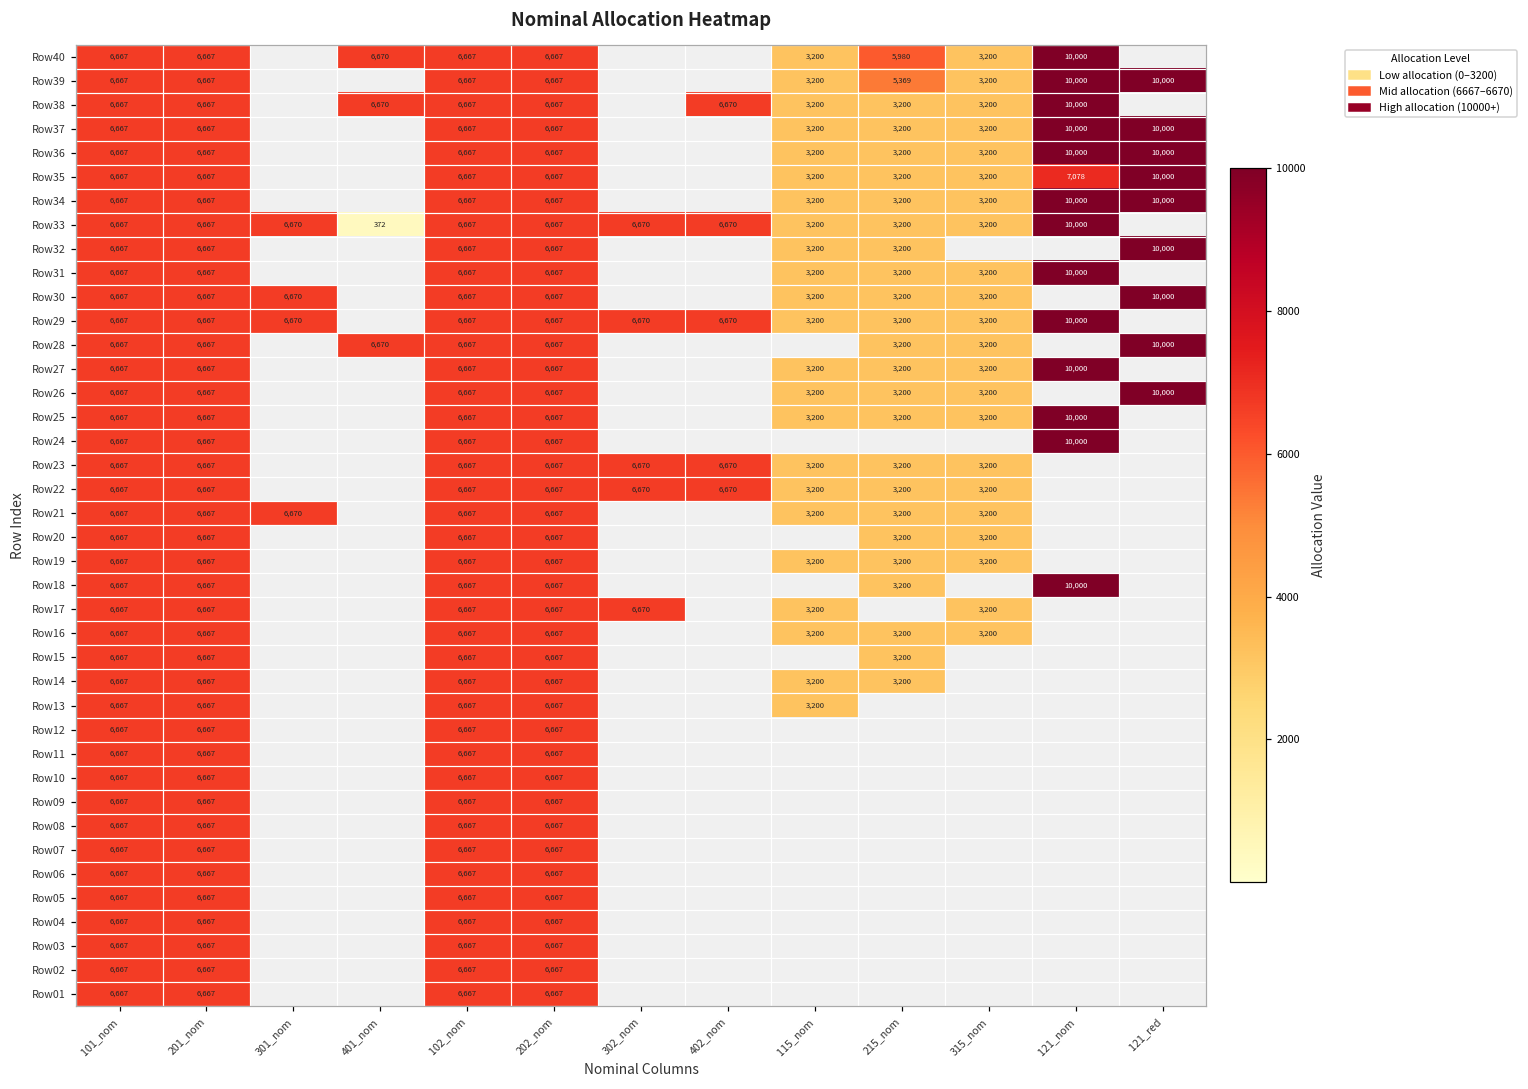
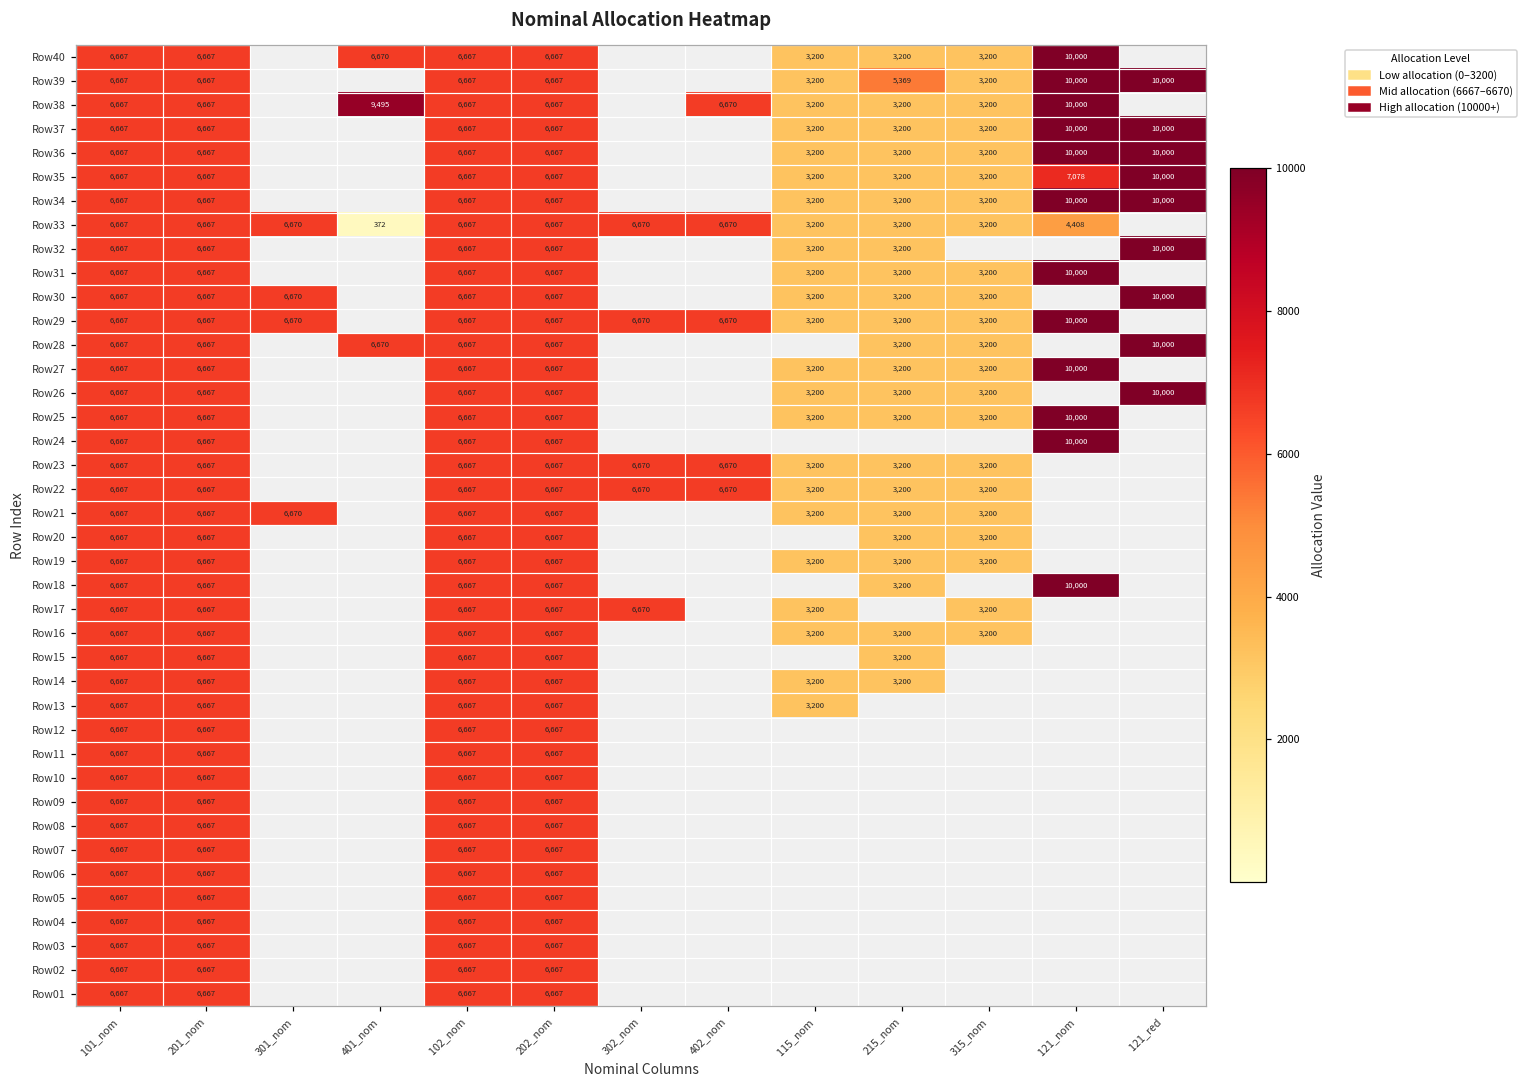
  {
    "Row40": {
      "101_nom": "6,667",
      "201_nom": "6,667",
      "401_nom": "6,670",
      "102_nom": "6,667",
      "202_nom": "6,667",
      "115_nom": "3,200",
-     "215_nom": "5,980",
+     "215_nom": "3,200",
      "315_nom": "3,200",
      "121_nom": "10,000"
    },
    "Row38": {
      "101_nom": "6,667",
      "201_nom": "6,667",
-     "401_nom": "6,670",
+     "401_nom": "9,495",
      "102_nom": "6,667",
      "202_nom": "6,667",
      "402_nom": "6,670",
      "115_nom": "3,200",
      "215_nom": "3,200",
      "315_nom": "3,200",
      "121_nom": "10,000"
    },
    "Row33": {
      "101_nom": "6,667",
      "201_nom": "6,667",
      "301_nom": "6,670",
      "401_nom": "372",
      "102_nom": "6,667",
      "202_nom": "6,667",
      "302_nom": "6,670",
      "402_nom": "6,670",
      "115_nom": "3,200",
      "215_nom": "3,200",
      "315_nom": "3,200",
-     "121_nom": "10,000"
+     "121_nom": "4,408"
    }
  }
